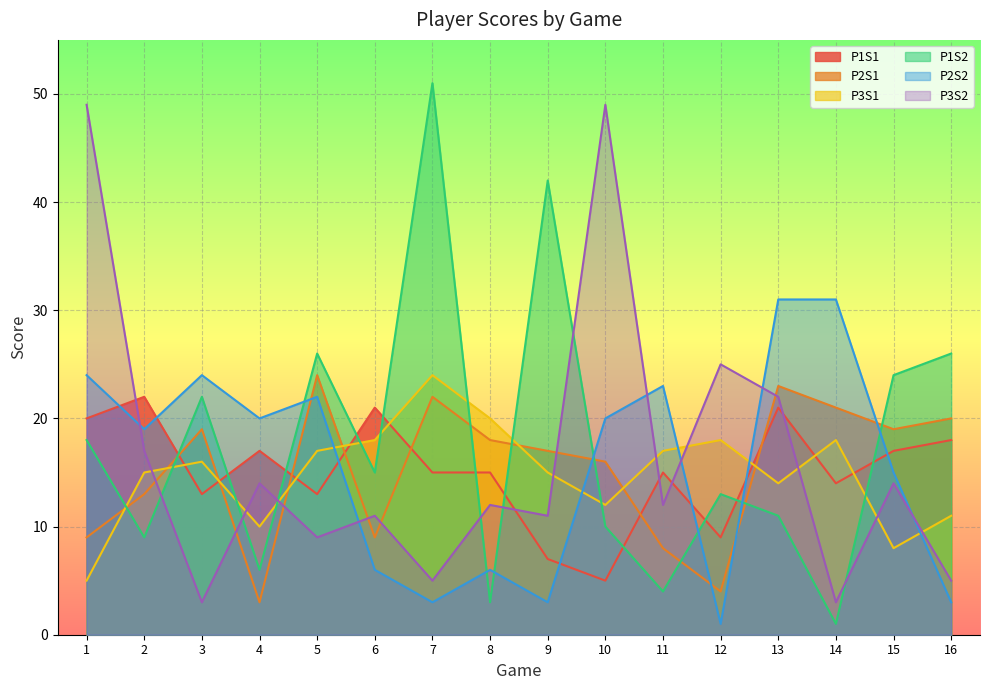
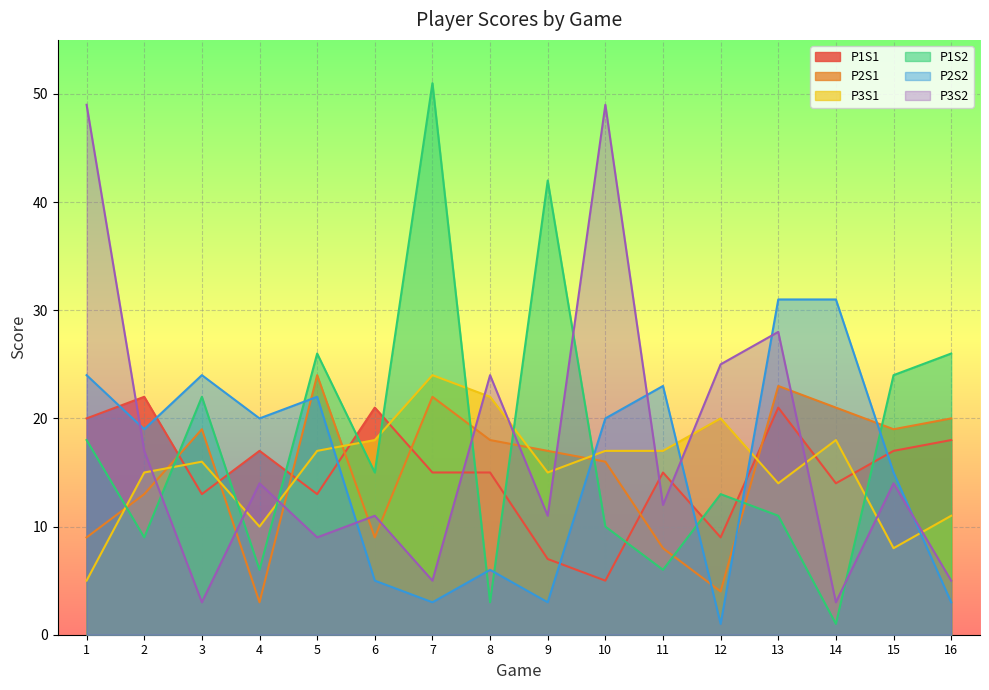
  {
    "P3S1": {
      "1": 5,
      "2": 15,
      "3": 16,
      "4": 10,
      "5": 17,
      "6": 18,
      "7": 24,
-     "8": 20,
+     "8": 22,
      "9": 15,
-     "10": 12,
+     "10": 17,
      "11": 17,
-     "12": 18,
+     "12": 20,
      "13": 14,
      "14": 18,
      "15": 8,
      "16": 11
    },
    "P1S2": {
      "1": 18,
      "2": 9,
      "3": 22,
      "4": 6,
      "5": 26,
      "6": 15,
      "7": 51,
      "8": 3,
      "9": 42,
      "10": 10,
-     "11": 4,
+     "11": 6,
      "12": 13,
      "13": 11,
      "14": 1,
      "15": 24,
      "16": 26
    },
    "P2S2": {
      "1": 24,
      "2": 19,
      "3": 24,
      "4": 20,
      "5": 22,
-     "6": 6,
+     "6": 5,
      "7": 3,
      "8": 6,
      "9": 3,
      "10": 20,
      "11": 23,
      "12": 1,
      "13": 31,
      "14": 31,
      "15": 15,
      "16": 3
    },
    "P3S2": {
      "1": 49,
      "2": 17,
      "3": 3,
      "4": 14,
      "5": 9,
      "6": 11,
      "7": 5,
-     "8": 12,
+     "8": 24,
      "9": 11,
      "10": 49,
      "11": 12,
      "12": 25,
-     "13": 22,
+     "13": 28,
      "14": 3,
      "15": 14,
      "16": 5
    }
  }
